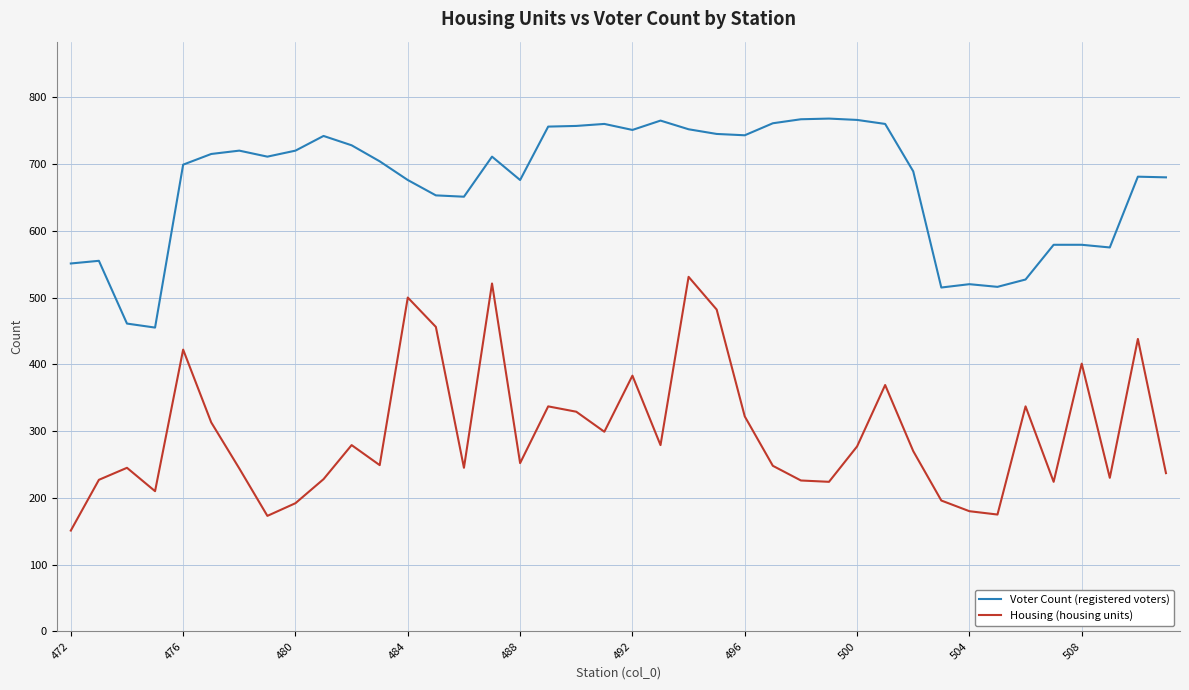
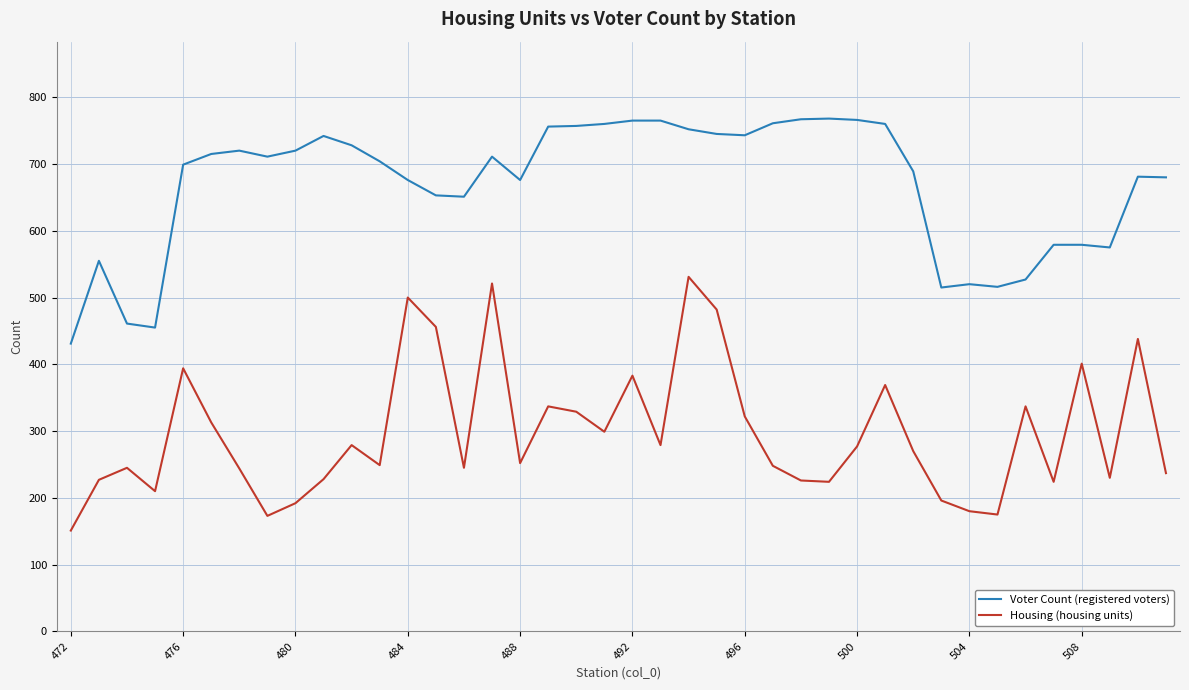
  {
    "Voter Count (registered voters)": {
-     "472": 550,
+     "472": 430,
      "476": 700,
      "480": 720,
      "484": 680,
      "488": 680,
-     "492": 750,
+     "492": 770,
      "496": 740,
      "500": 770,
      "504": 520,
      "508": 580
    },
    "Housing (housing units)": {
      "472": 150,
-     "476": 420,
+     "476": 390,
      "480": 190,
      "484": 500,
      "488": 250,
      "492": 380,
      "496": 320,
      "500": 280,
      "504": 180,
      "508": 400
    }
  }
